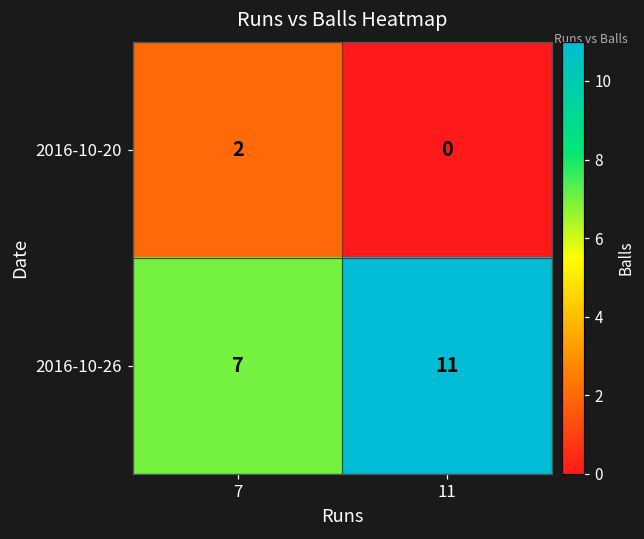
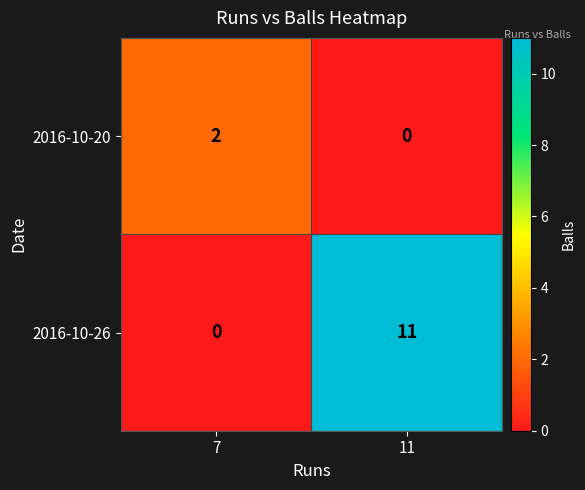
  {
    "2016-10-20": {
      "7": 2,
      "11": 0
    },
    "2016-10-26": {
-     "7": 7,
+     "7": 0,
      "11": 11
    }
  }
